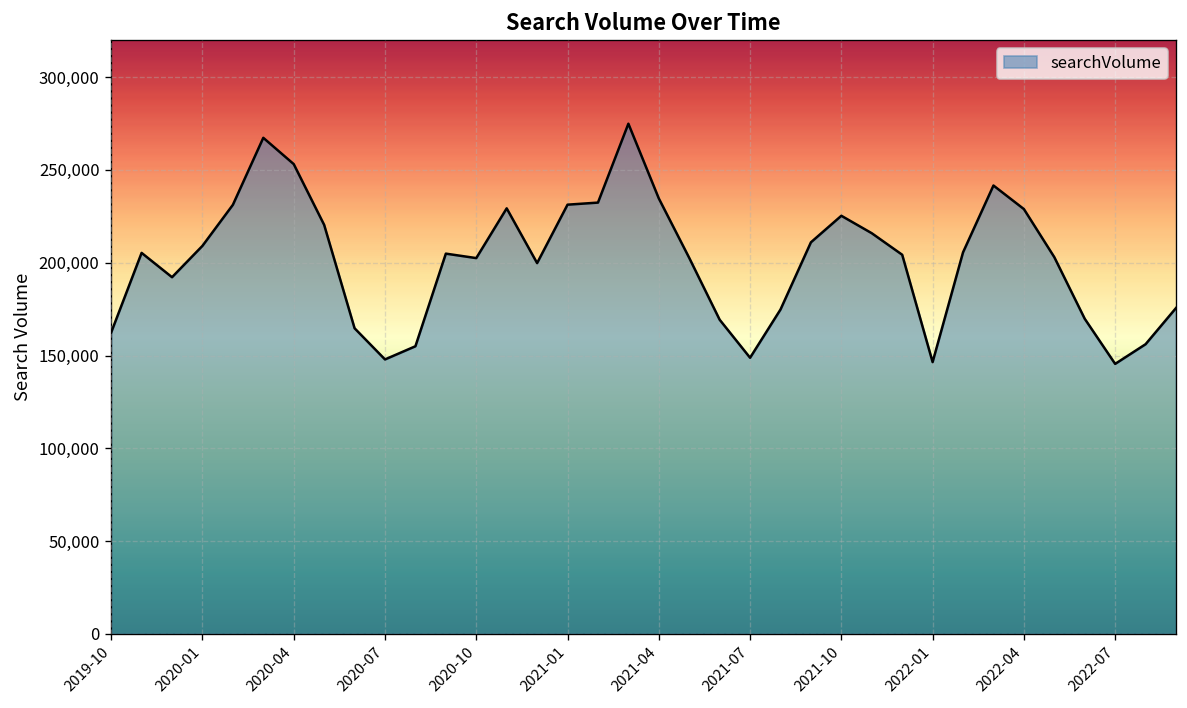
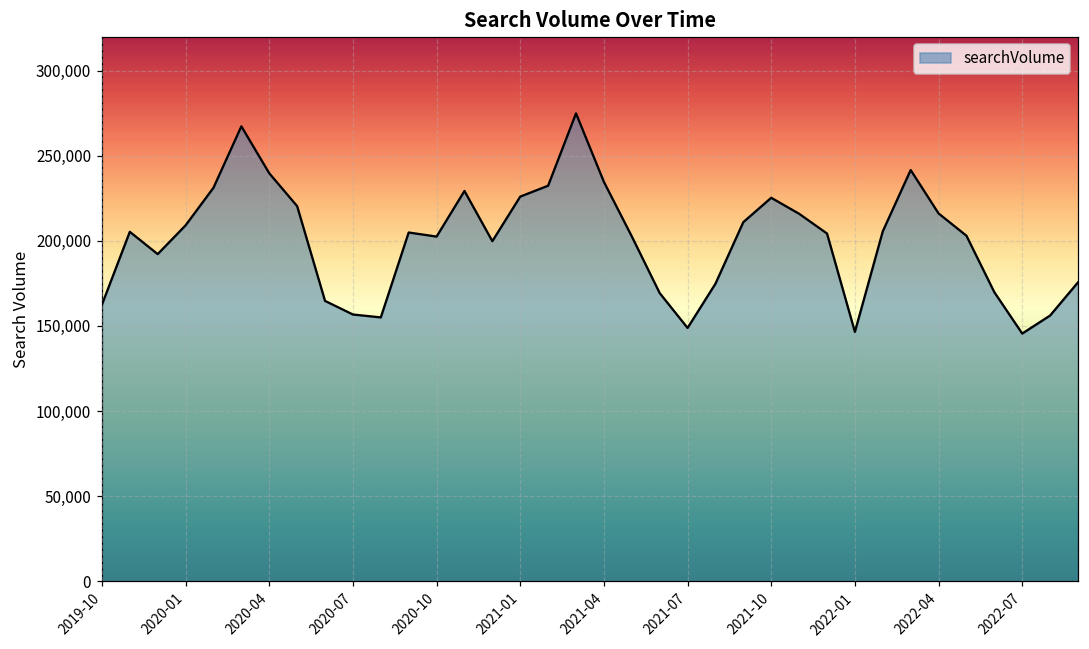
  {
    "2019-10": "162,000",
    "2020-01": "209,000",
-   "2020-04": "253,000",
-   "2020-07": "148,000",
+   "2020-04": "240,000",
+   "2020-07": "157,000",
    "2020-10": "202,000",
-   "2021-01": "231,000",
+   "2021-01": "226,000",
    "2021-04": "235,000",
    "2021-07": "149,000",
    "2021-10": "225,000",
    "2022-01": "146,000",
-   "2022-04": "229,000",
+   "2022-04": "216,000",
    "2022-07": "146,000"
  }
